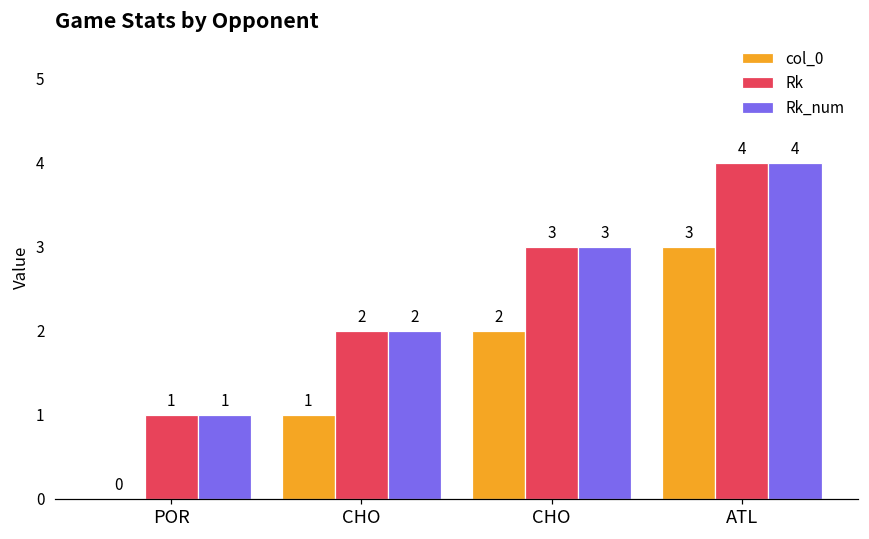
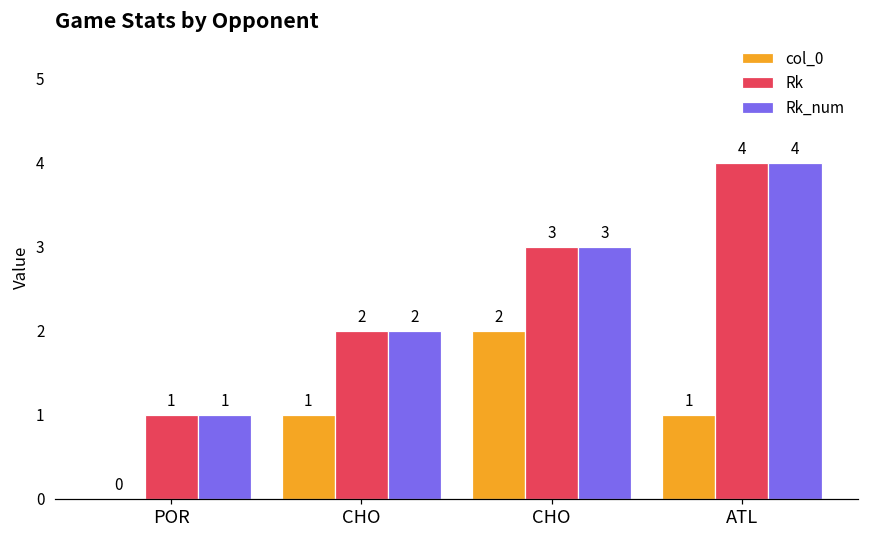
  {
    "col_0": {
      "POR": 0,
-     "ATL": 3
+     "ATL": 1
    },
    "Rk": {
      "POR": 1,
      "ATL": 4
    },
    "Rk_num": {
      "POR": 1,
      "ATL": 4
    }
  }
